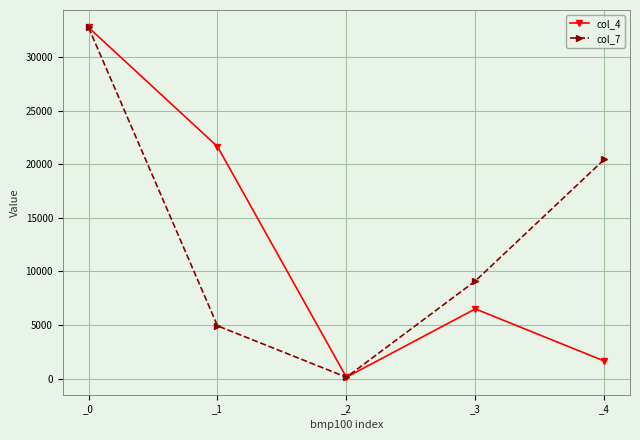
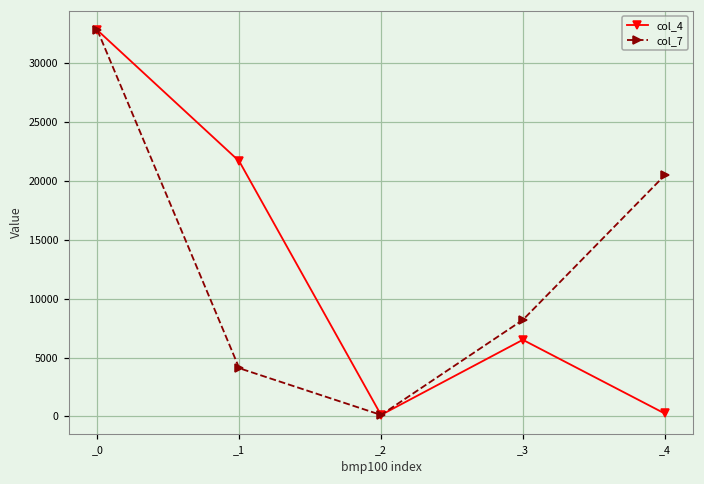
  {
    "col_4": {
      "_1": 21700,
      "_3": 6500,
-     "_4": 1600
+     "_4": 300
    },
    "col_7": {
-     "_1": 4900,
-     "_3": 9100,
+     "_1": 4100,
+     "_3": 8200,
      "_4": 20500
    }
  }
